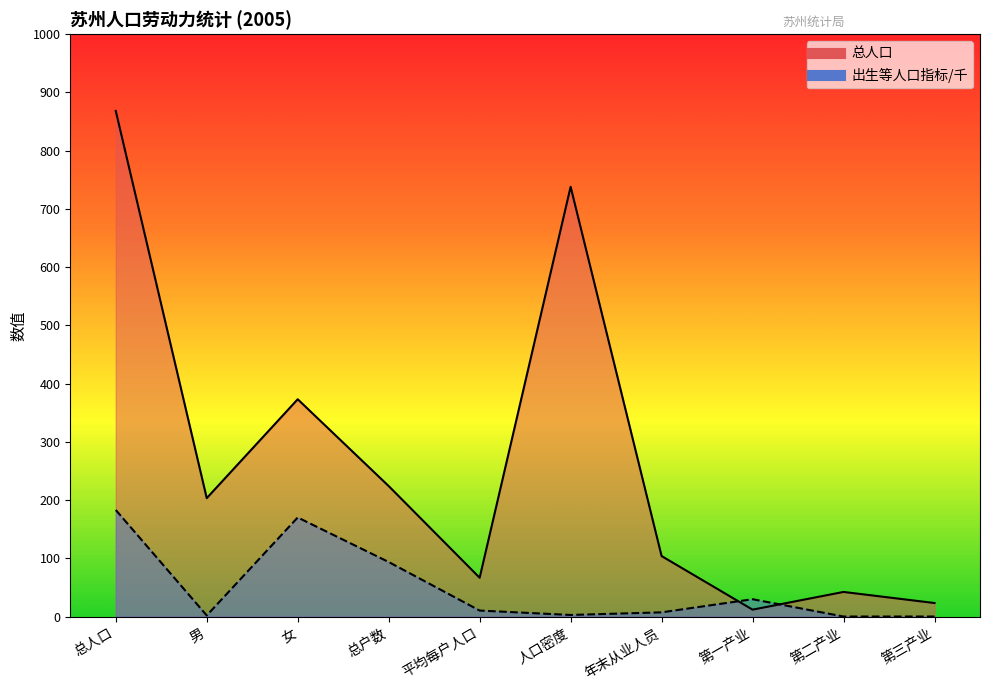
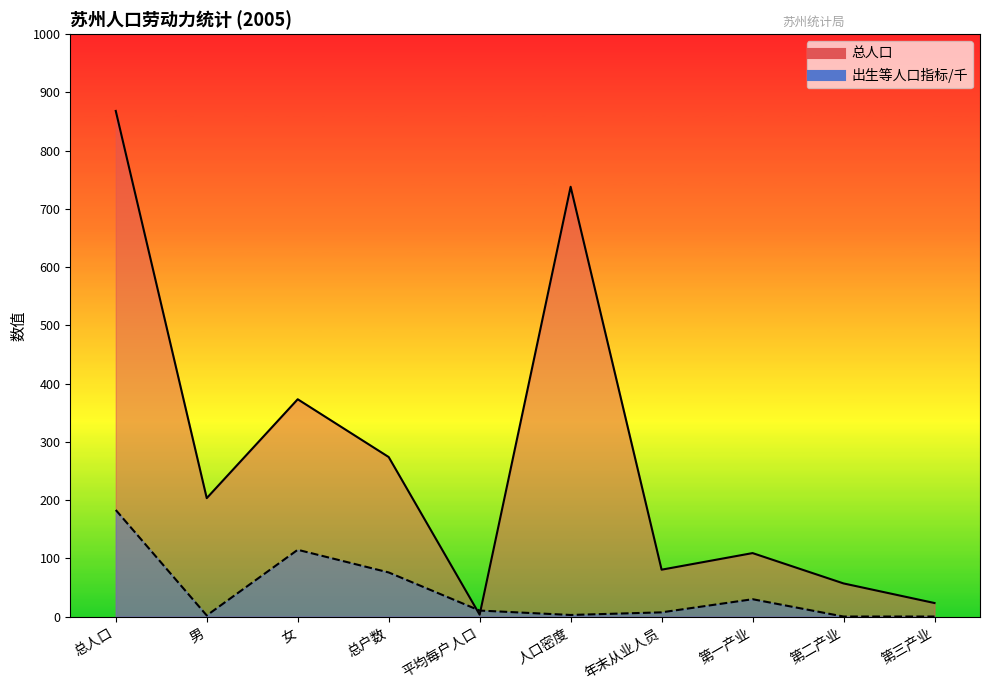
  {
    "总人口": {
      "总人口": 870,
      "男": 200,
      "女": 370,
-     "总户数": 220,
-     "平均每户人口": 70,
+     "总户数": 270,
+     "平均每户人口": 0,
      "人口密度": 740,
-     "年末从业人员": 100,
-     "第一产业": 10,
-     "第二产业": 40,
+     "年末从业人员": 80,
+     "第一产业": 110,
+     "第二产业": 60,
      "第三产业": 20
    },
    "出生等人口指标/千": {
      "总人口": 180,
      "男": 0,
-     "女": 170,
-     "总户数": 90,
+     "女": 110,
+     "总户数": 80,
      "平均每户人口": 10,
      "人口密度": 0,
      "年末从业人员": 10,
      "第一产业": 30,
      "第二产业": 0,
      "第三产业": 0
    }
  }
